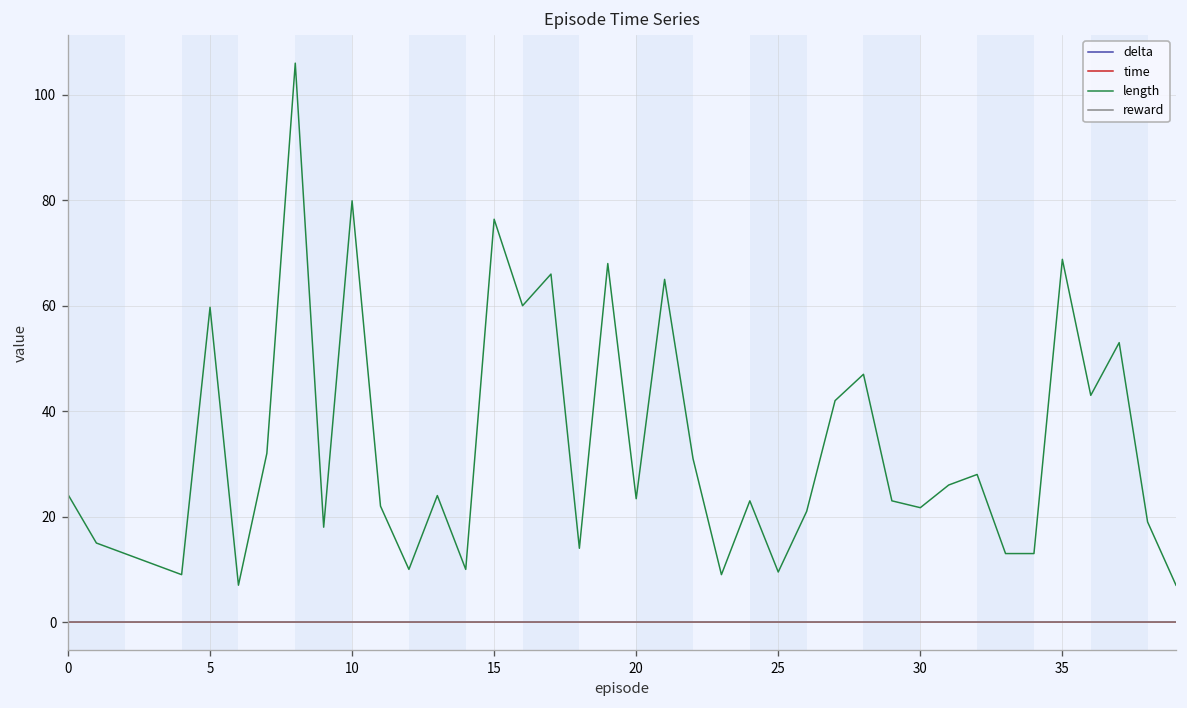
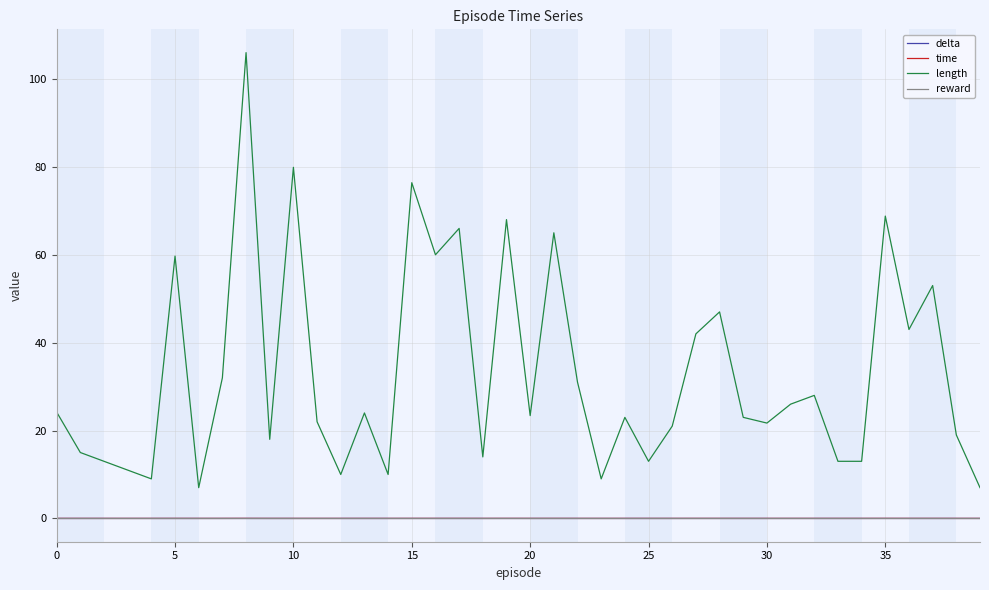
  {
    "reward": {
      "0": 0,
      "5": 0,
      "10": 0,
      "15": 0,
      "20": 0,
      "25": 0,
      "30": 0,
      "35": 0
    },
    "length": {
      "0": 24,
      "5": 60,
      "10": 80,
      "15": 76,
      "20": 23,
-     "25": 10,
+     "25": 13,
      "30": 22,
      "35": 69
    }
  }
